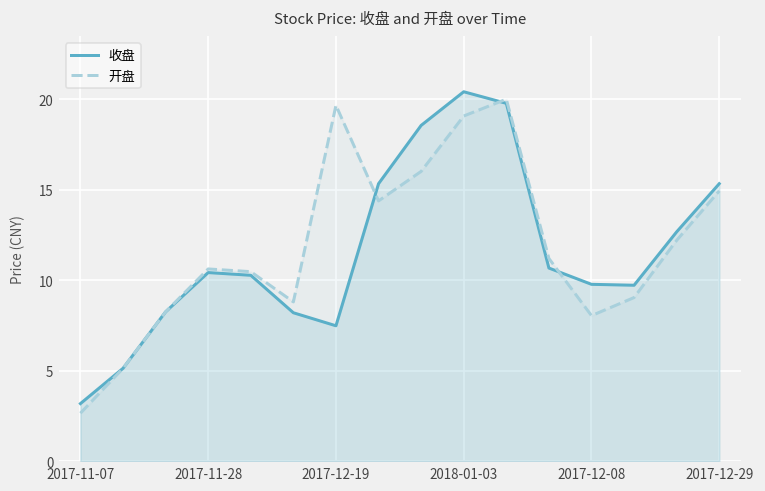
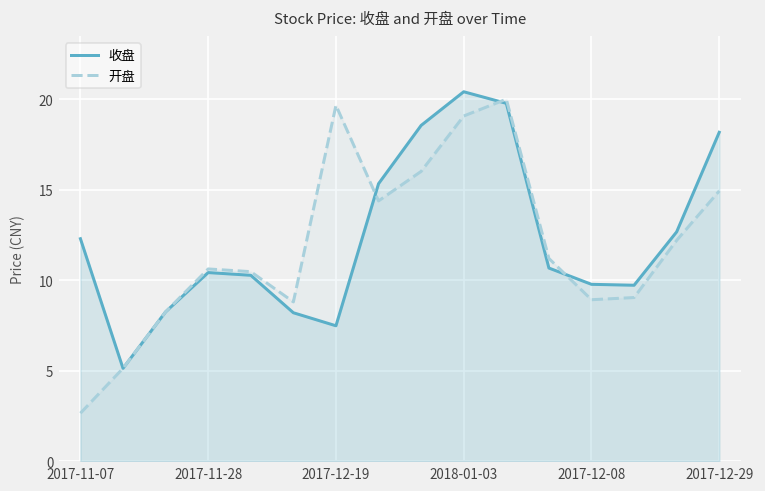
  {
    "收盘": {
-     "2017-11-07": 3.2,
+     "2017-11-07": 12.3,
      "2017-11-28": 10.4,
      "2017-12-19": 7.5,
      "2018-01-03": 20.4,
      "2017-12-08": 9.8,
-     "2017-12-29": 15.3
+     "2017-12-29": 18.2
    },
    "开盘": {
      "2017-11-07": 2.7,
      "2017-11-28": 10.6,
      "2017-12-19": 19.7,
      "2018-01-03": 19.1,
-     "2017-12-08": 8.0,
+     "2017-12-08": 8.9,
      "2017-12-29": 14.9
    }
  }
